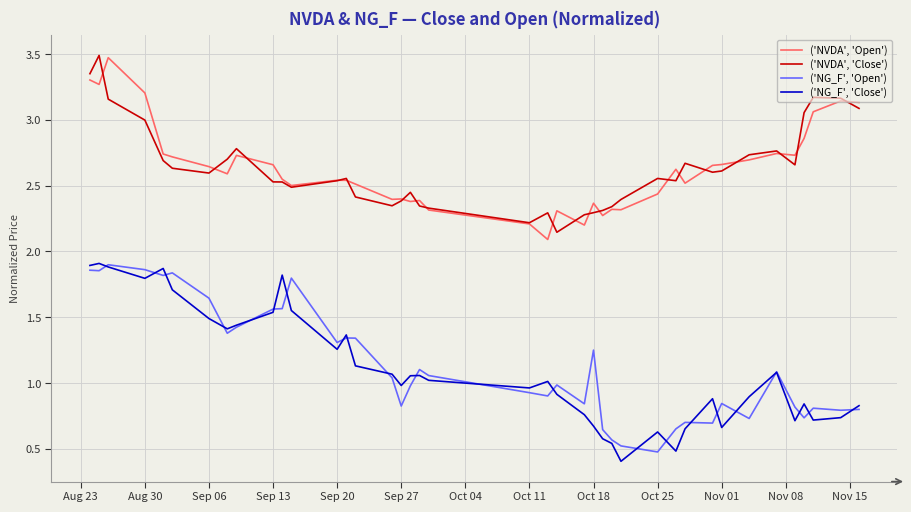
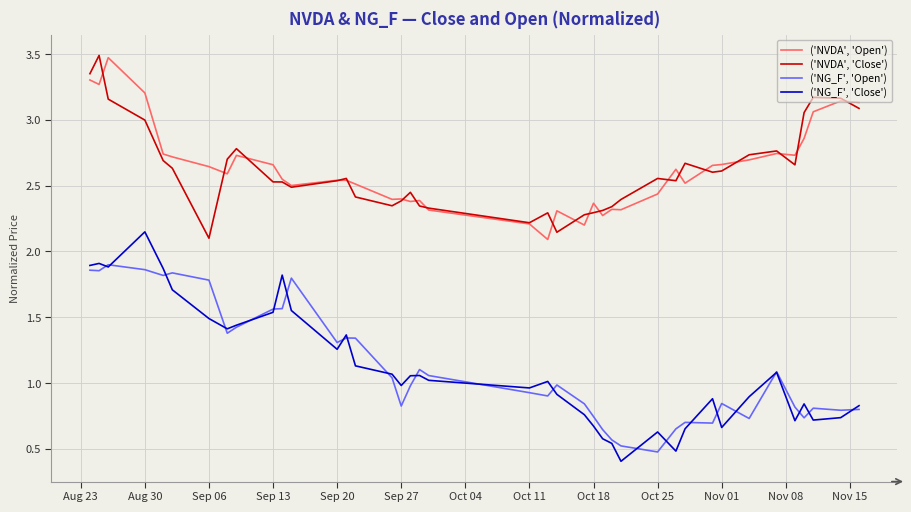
  {
    "('NVDA', 'Open')": {
      "Aug 30": 3.20,
      "Sep 06": 2.64,
      "Sep 13": 2.66,
      "Oct 18": 2.37,
      "Oct 25": 2.44,
      "Nov 01": 2.66
    },
    "('NVDA', 'Close')": {
      "Aug 30": 3.00,
-     "Sep 06": 2.60,
+     "Sep 06": 2.10,
      "Sep 13": 2.53,
      "Oct 18": 2.29,
      "Oct 25": 2.55,
      "Nov 01": 2.61
    },
    "('NG_F', 'Open')": {
      "Aug 30": 1.86,
-     "Sep 06": 1.65,
+     "Sep 06": 1.78,
      "Sep 13": 1.56,
      "Sep 20": 1.31,
      "Sep 27": 0.83,
      "Oct 11": 0.93,
-     "Oct 18": 1.25,
+     "Oct 18": 0.75,
      "Oct 25": 0.48,
      "Nov 01": 0.84
    },
    "('NG_F', 'Close')": {
-     "Aug 30": 1.80,
+     "Aug 30": 2.15,
      "Sep 06": 1.49,
      "Sep 13": 1.54,
      "Sep 20": 1.26,
      "Sep 27": 0.98,
      "Oct 11": 0.96,
      "Oct 18": 0.67,
      "Oct 25": 0.63,
      "Nov 01": 0.66
    }
  }
